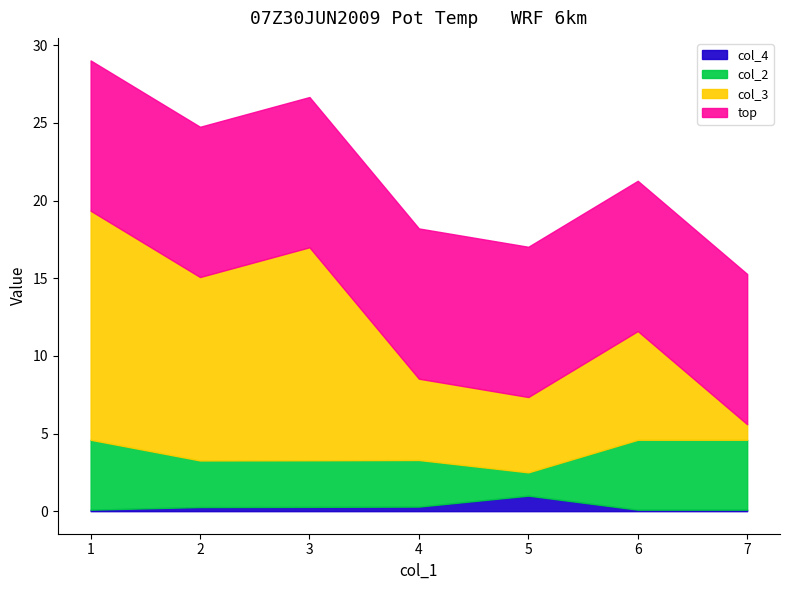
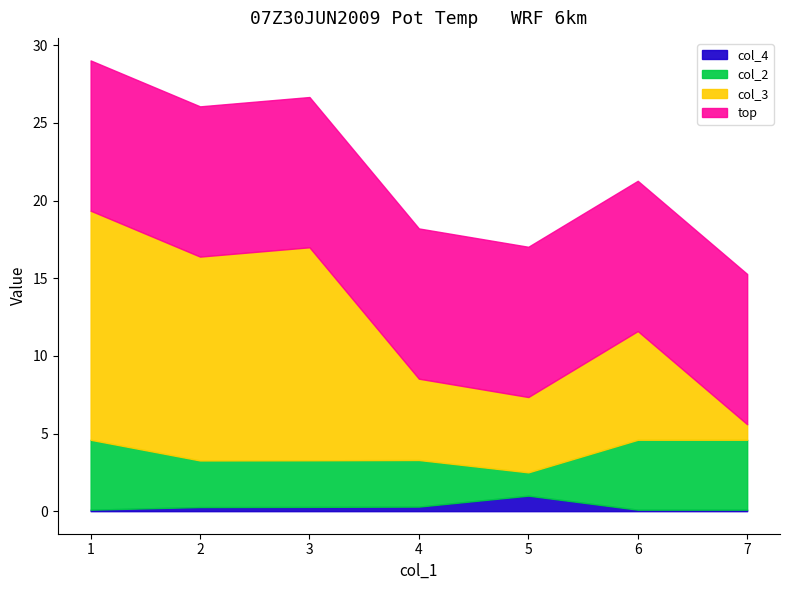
  {
    "col_4": {
      "2": 0.3,
      "3": 0.3,
      "4": 0.3,
      "5": 1.0
    },
    "col_2": {
      "1": 4.5,
      "2": 3.0,
      "3": 3.0,
      "4": 3.0,
      "5": 1.5,
      "6": 4.5,
      "7": 4.5
    },
    "col_3": {
      "1": 14.8,
-     "2": 11.8,
+     "2": 13.1,
      "3": 13.7,
      "4": 5.2,
      "5": 4.9,
      "6": 7.0,
      "7": 1.0
    },
    "top": {
      "1": 9.7,
      "2": 9.7,
      "3": 9.7,
      "4": 9.7,
      "5": 9.7,
      "6": 9.7,
      "7": 9.7
    }
  }
